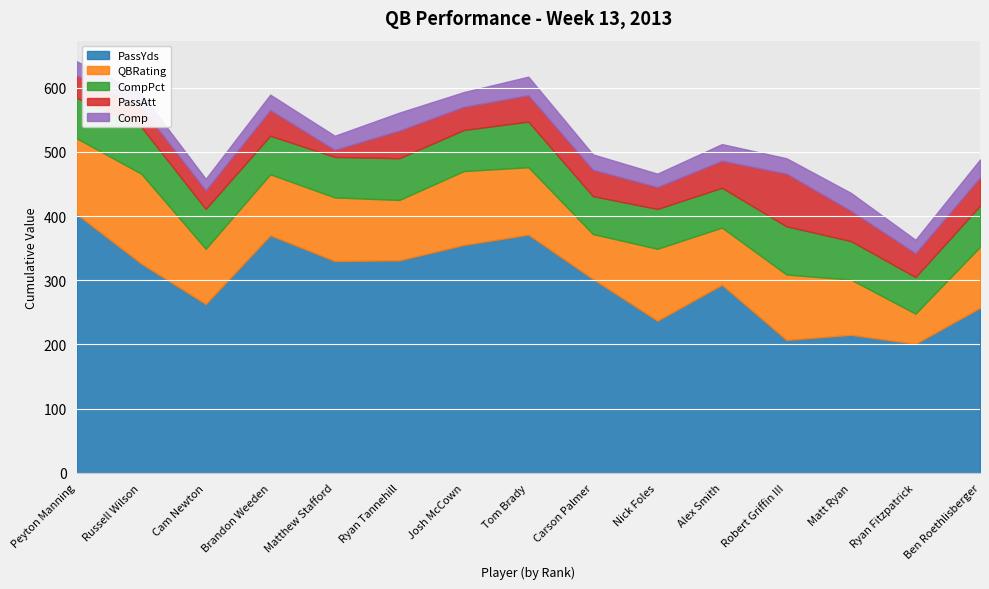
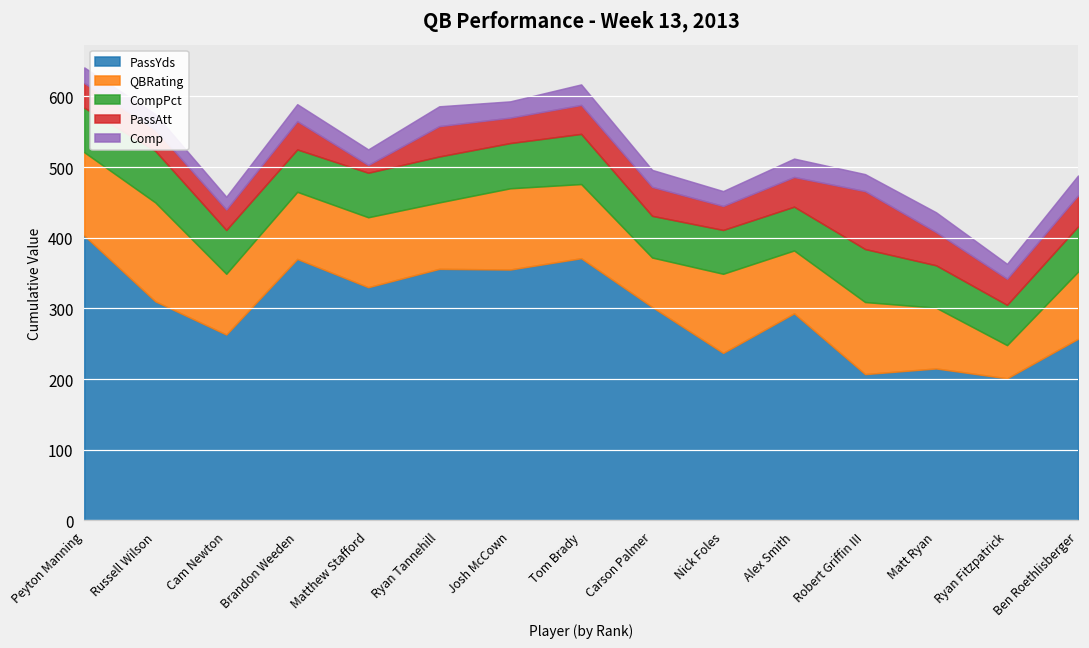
  {
    "PassYds": {
      "Peyton Manning": 400,
-     "Russell Wilson": 330,
+     "Russell Wilson": 310,
      "Cam Newton": 260,
      "Brandon Weeden": 370,
      "Matthew Stafford": 330,
-     "Ryan Tannehill": 330,
+     "Ryan Tannehill": 360,
      "Josh McCown": 360,
      "Tom Brady": 370,
      "Carson Palmer": 300,
      "Nick Foles": 240,
      "Alex Smith": 290,
      "Robert Griffin III": 210,
      "Matt Ryan": 220,
      "Ryan Fitzpatrick": 200,
      "Ben Roethlisberger": 260
    },
    "QBRating": {
      "Peyton Manning": 120,
      "Russell Wilson": 140,
      "Cam Newton": 90,
      "Brandon Weeden": 100,
      "Matthew Stafford": 100,
      "Ryan Tannehill": 90,
      "Josh McCown": 120,
      "Tom Brady": 110,
      "Carson Palmer": 70,
      "Nick Foles": 110,
      "Alex Smith": 90,
      "Robert Griffin III": 100,
      "Matt Ryan": 90,
      "Ryan Fitzpatrick": 50,
      "Ben Roethlisberger": 100
    },
    "CompPct": {
      "Peyton Manning": 60,
      "Cam Newton": 60,
      "Brandon Weeden": 60,
      "Matthew Stafford": 60,
      "Ryan Tannehill": 70,
      "Josh McCown": 60,
      "Tom Brady": 70,
      "Carson Palmer": 60,
      "Nick Foles": 60,
      "Alex Smith": 60,
      "Robert Griffin III": 80,
      "Matt Ryan": 60,
      "Ryan Fitzpatrick": 60,
      "Ben Roethlisberger": 60
    },
    "PassAtt": {
      "Peyton Manning": 40,
      "Cam Newton": 30,
      "Brandon Weeden": 40,
      "Matthew Stafford": 10,
      "Ryan Tannehill": 40,
      "Josh McCown": 40,
      "Tom Brady": 40,
      "Carson Palmer": 40,
      "Nick Foles": 30,
      "Alex Smith": 40,
      "Robert Griffin III": 80,
      "Matt Ryan": 50,
      "Ryan Fitzpatrick": 40,
      "Ben Roethlisberger": 40
    },
    "Comp": {
      "Peyton Manning": 20,
      "Cam Newton": 20,
      "Brandon Weeden": 20,
      "Matthew Stafford": 20,
      "Ryan Tannehill": 30,
      "Josh McCown": 20,
      "Tom Brady": 30,
      "Carson Palmer": 20,
      "Nick Foles": 20,
      "Alex Smith": 30,
      "Robert Griffin III": 20,
      "Matt Ryan": 30,
      "Ryan Fitzpatrick": 20,
      "Ben Roethlisberger": 30
    }
  }
